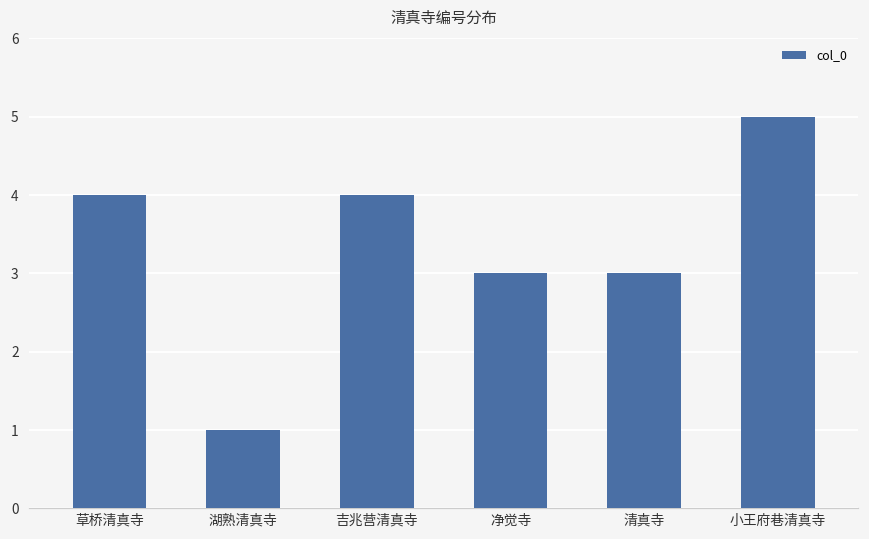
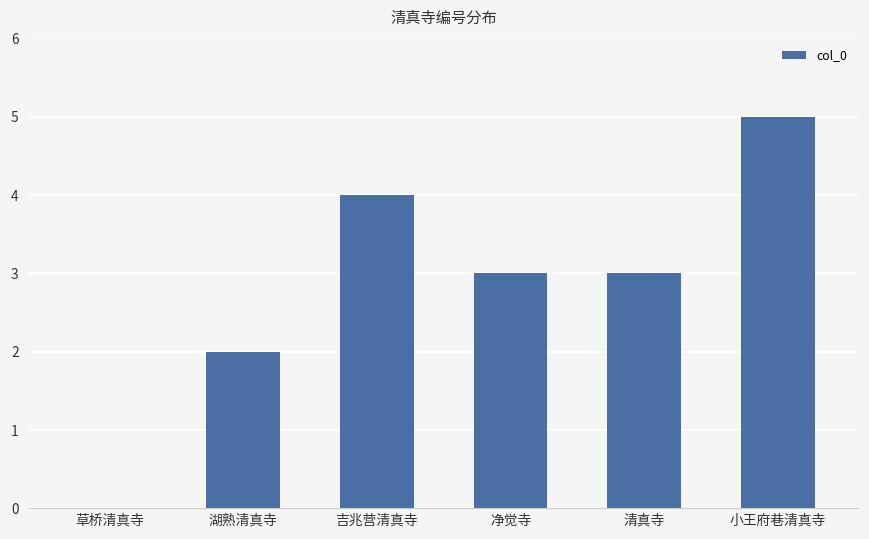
  {
-   "草桥清真寺": 4,
-   "湖熟清真寺": 1,
+   "草桥清真寺": 0,
+   "湖熟清真寺": 2,
    "吉兆营清真寺": 4,
    "净觉寺": 3,
    "清真寺": 3,
    "小王府巷清真寺": 5
  }
